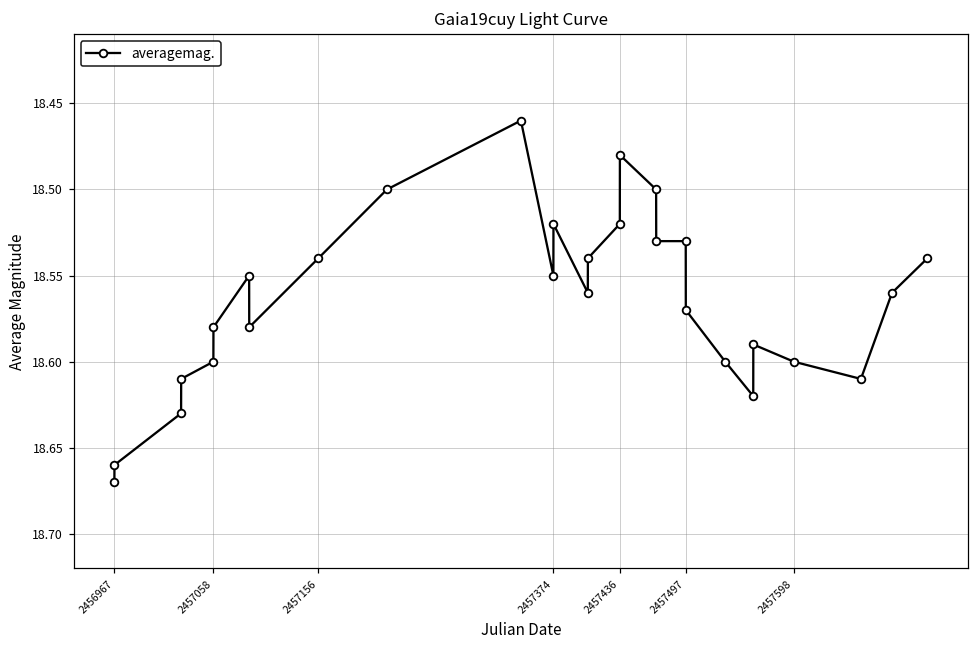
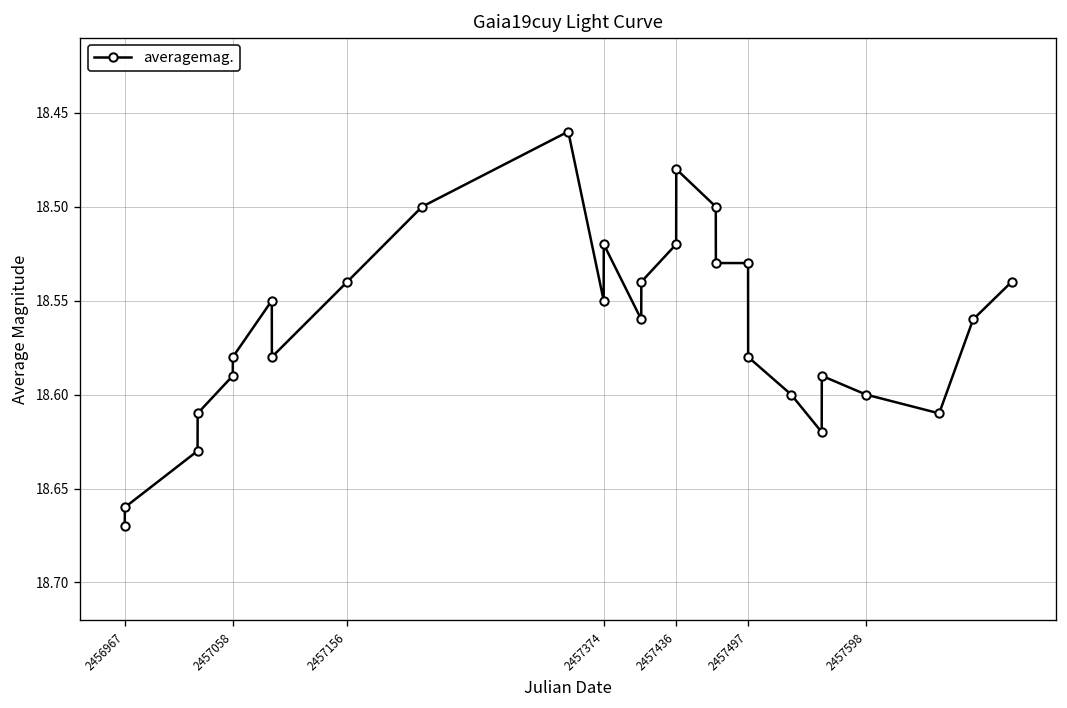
  {
    "2456967": 18.67,
-   "2457058": 18.60,
+   "2457058": 18.59,
    "2457156": 18.54,
    "2457374": 18.52,
    "2457436": 18.48,
-   "2457497": 18.57,
+   "2457497": 18.58,
    "2457598": 18.60
  }
